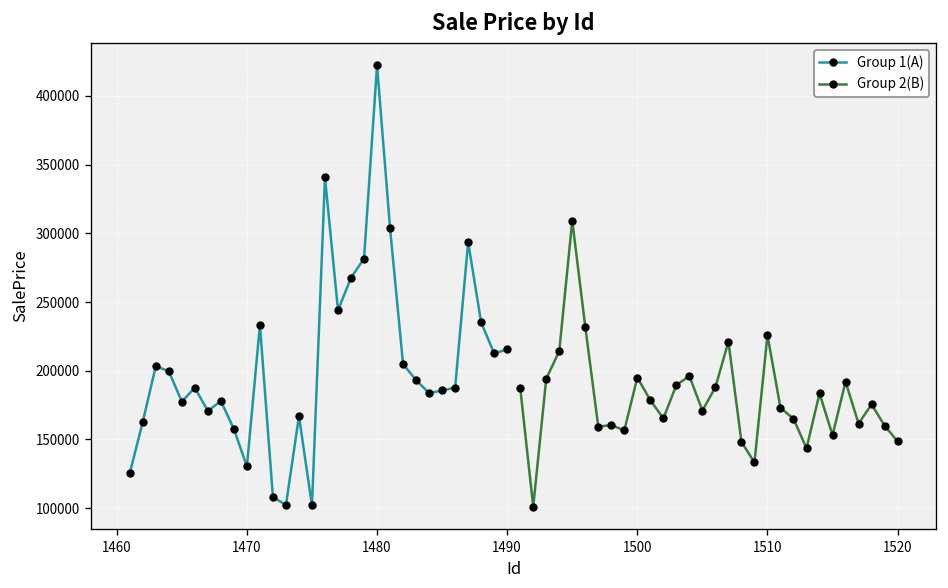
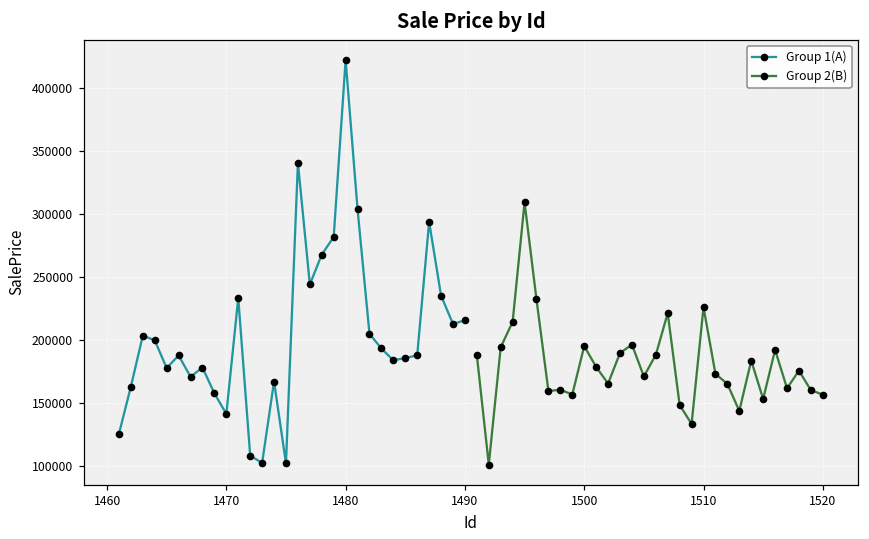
  {
    "Group 1(A)": {
-     "1470": 130000,
+     "1470": 141000,
      "1480": 422000,
      "1490": 216000
    },
    "Group 2(B)": {
      "1500": 195000,
      "1510": 226000,
-     "1520": 148000
+     "1520": 156000
    }
  }
